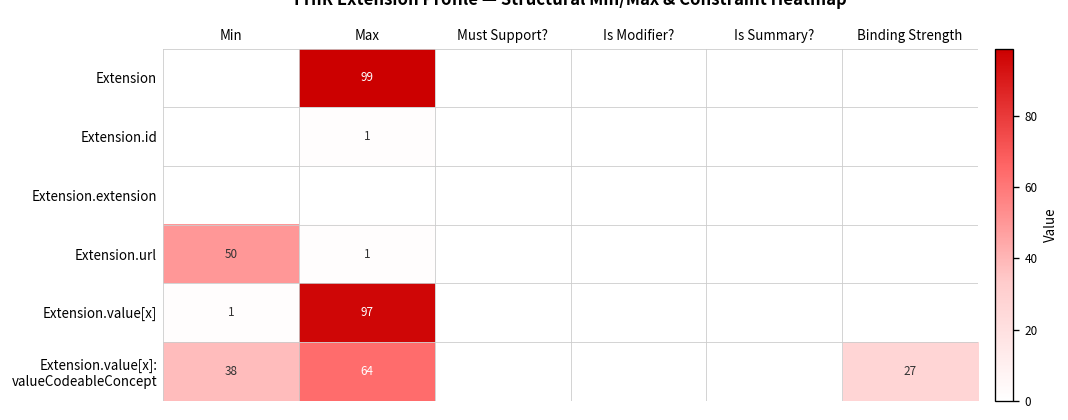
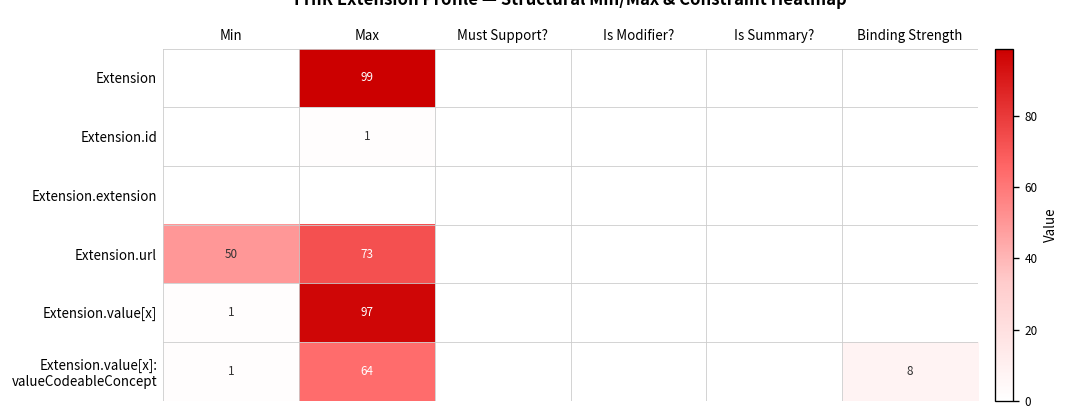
  {
    "Extension": {
      "Max": 99
    },
    "Extension.id": {
      "Max": 1
    },
    "Extension.url": {
      "Min": 50,
-     "Max": 1
+     "Max": 73
    },
    "Extension.value[x]": {
      "Min": 1,
      "Max": 97
    },
    "Extension.value[x]: valueCodeableConcept": {
-     "Min": 38,
+     "Min": 1,
      "Max": 64,
-     "Binding Strength": 27
+     "Binding Strength": 8
    }
  }
